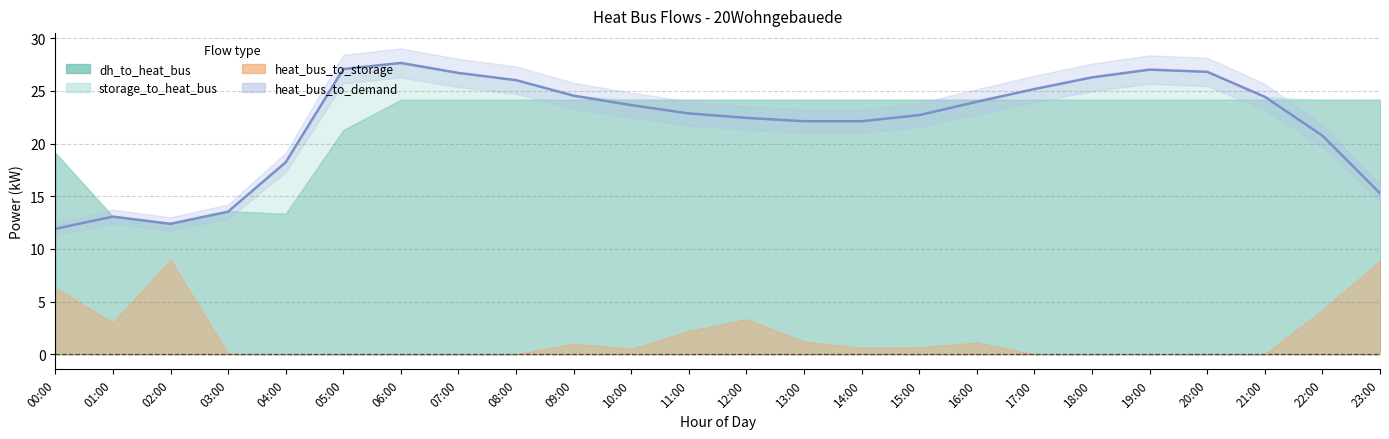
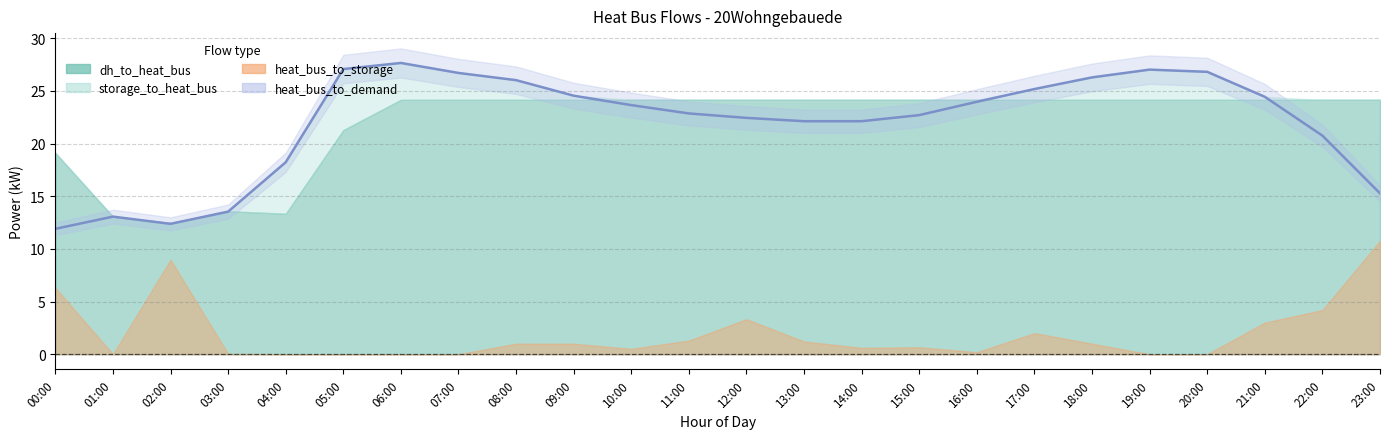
  {
    "heat_bus_to_storage": {
      "00:00": 6.3,
-     "01:00": 3,
+     "01:00": 0,
      "02:00": 9.0,
      "04:00": 0.0,
      "05:00": 0.0,
      "06:00": 0.0,
      "07:00": 0.0,
-     "08:00": 0,
+     "08:00": 1,
      "09:00": 1.0,
      "10:00": 0.5,
-     "11:00": 2.2,
+     "11:00": 1.3,
      "12:00": 3.3,
      "13:00": 1.2,
      "14:00": 0.6,
      "15:00": 0.7,
-     "16:00": 1.1,
-     "17:00": 0,
-     "18:00": 0,
+     "16:00": 0.2,
+     "17:00": 2,
+     "18:00": 1,
      "19:00": 0.0,
      "20:00": 0.0,
-     "21:00": 0,
+     "21:00": 3,
      "22:00": 4.2,
-     "23:00": 8.9
+     "23:00": 10.8
    }
  }
